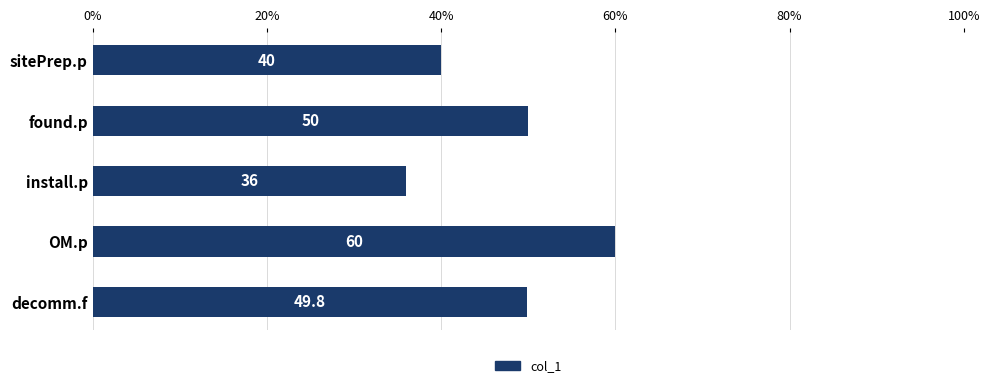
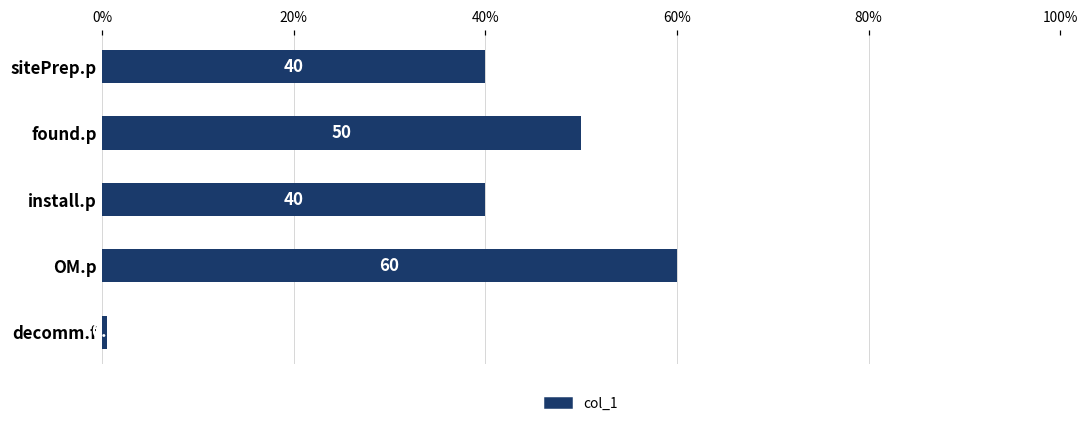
  {
    "sitePrep.p": "40",
    "found.p": "50",
-   "install.p": "36",
+   "install.p": "40",
    "OM.p": "60",
-   "decomm.f": "50%"
+   "decomm.f": "1%"
  }
